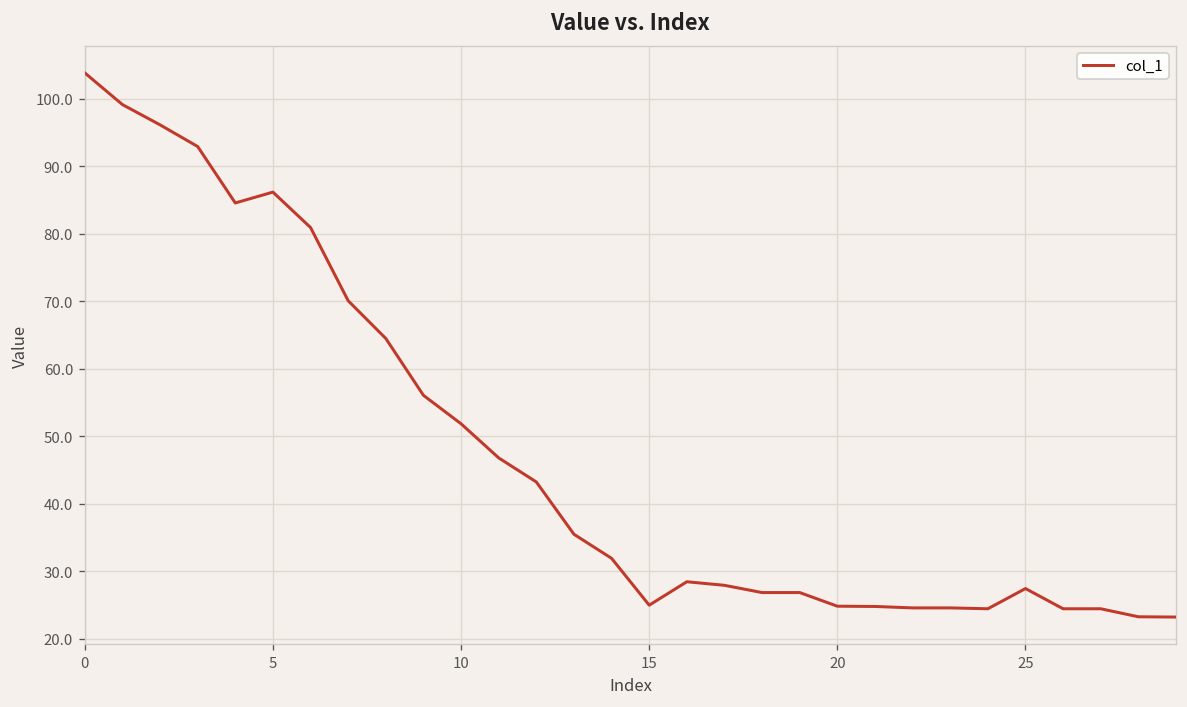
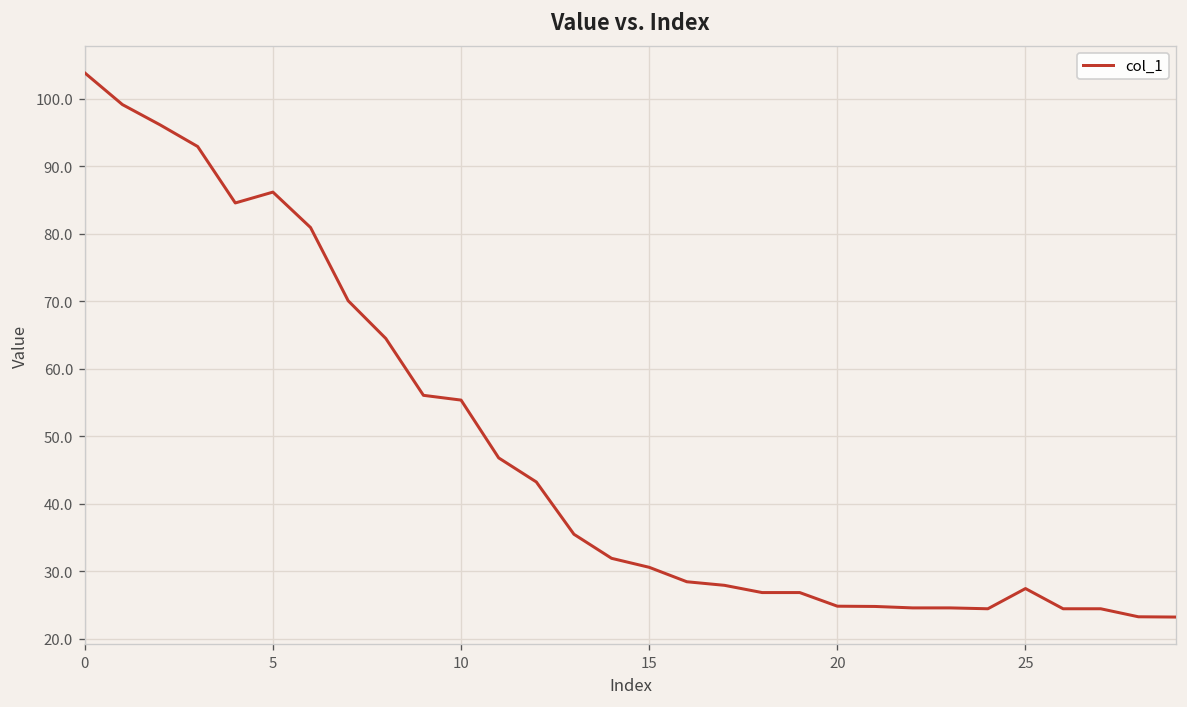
  {
    "0": 104,
    "5": 86,
-   "10": 52,
-   "15": 25,
+   "10": 55,
+   "15": 31,
    "20": 25,
    "25": 27
  }
